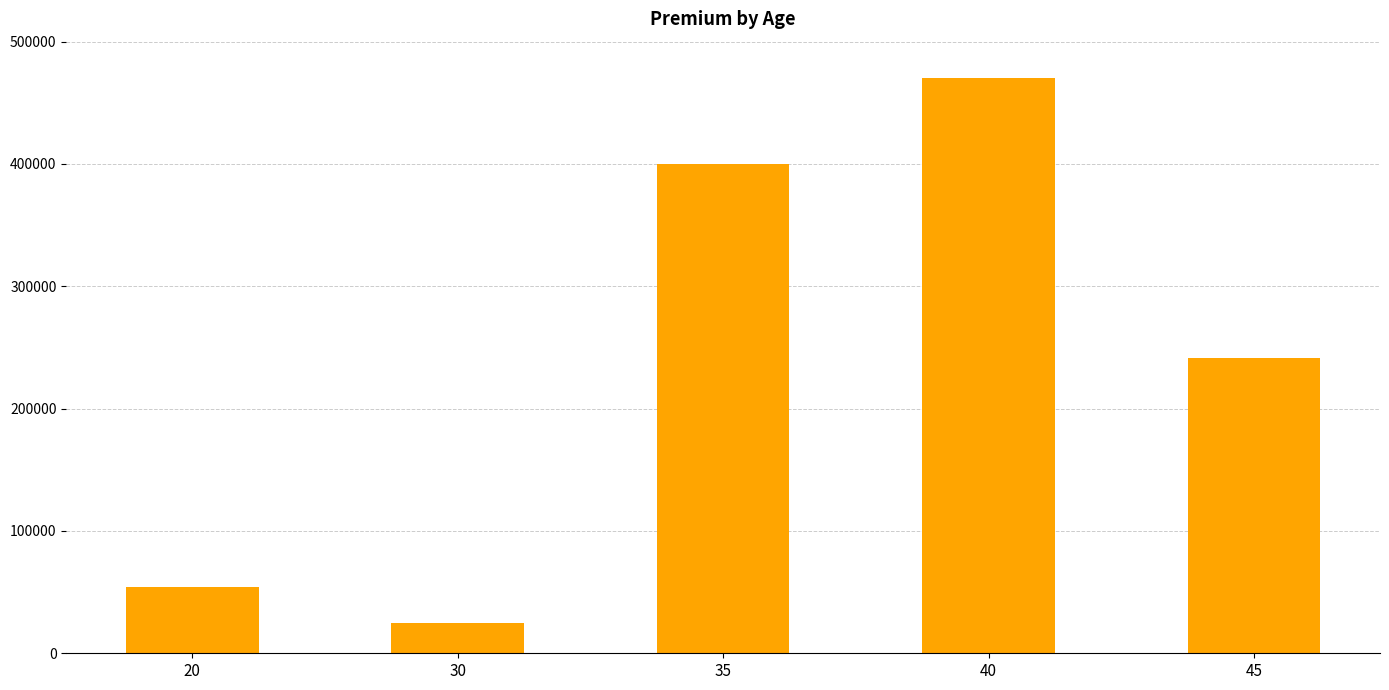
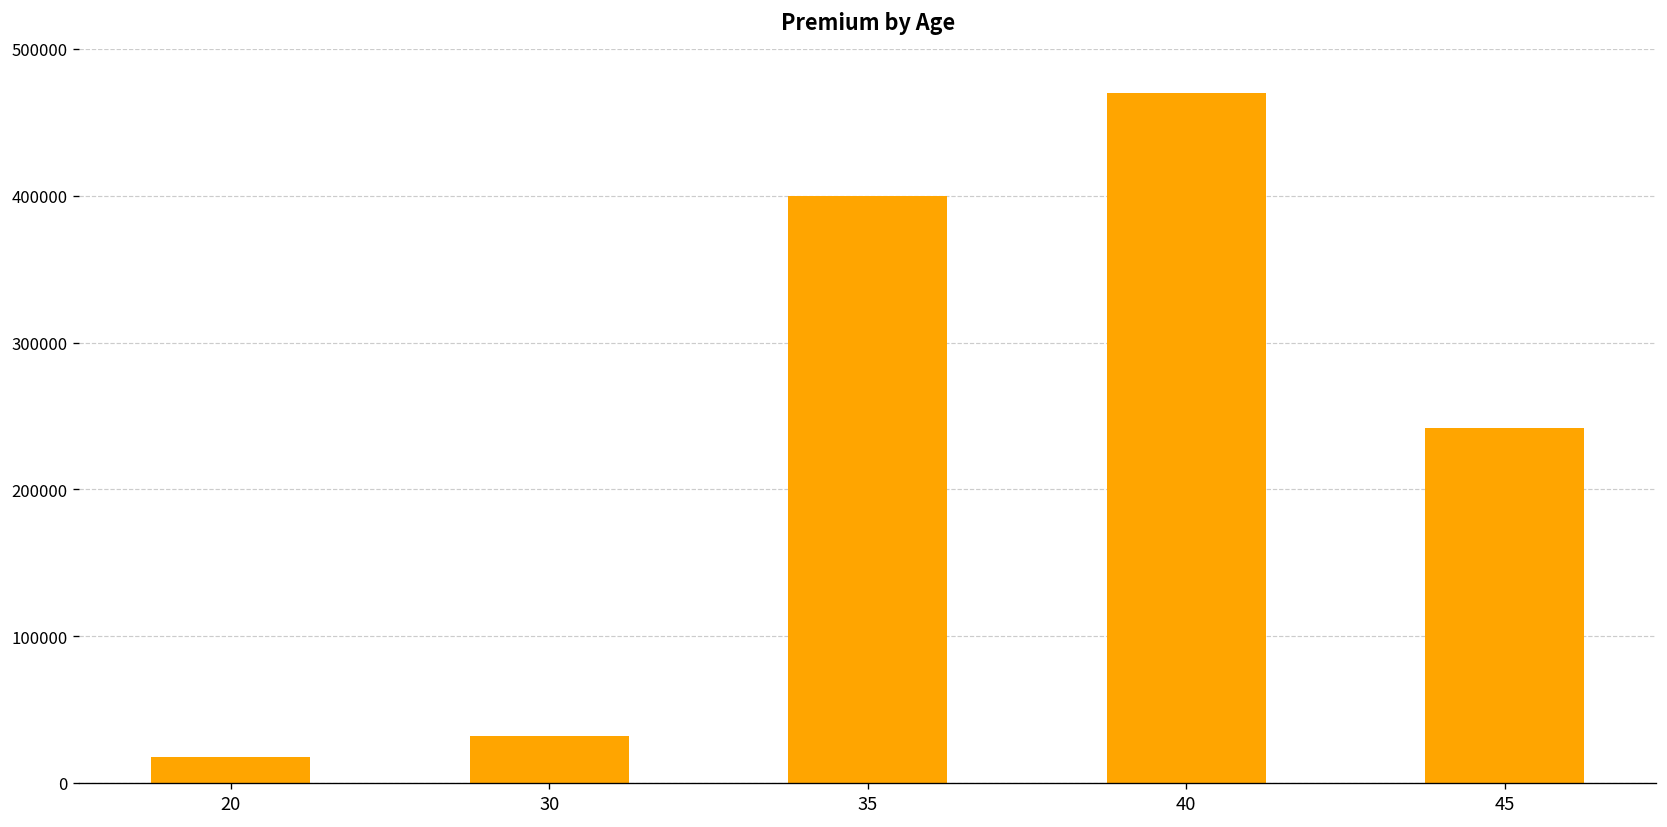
  {
-   "20": 54000,
-   "30": 25000,
+   "20": 18000,
+   "30": 32000,
    "35": 400000,
    "40": 470000,
    "45": 242000
  }
